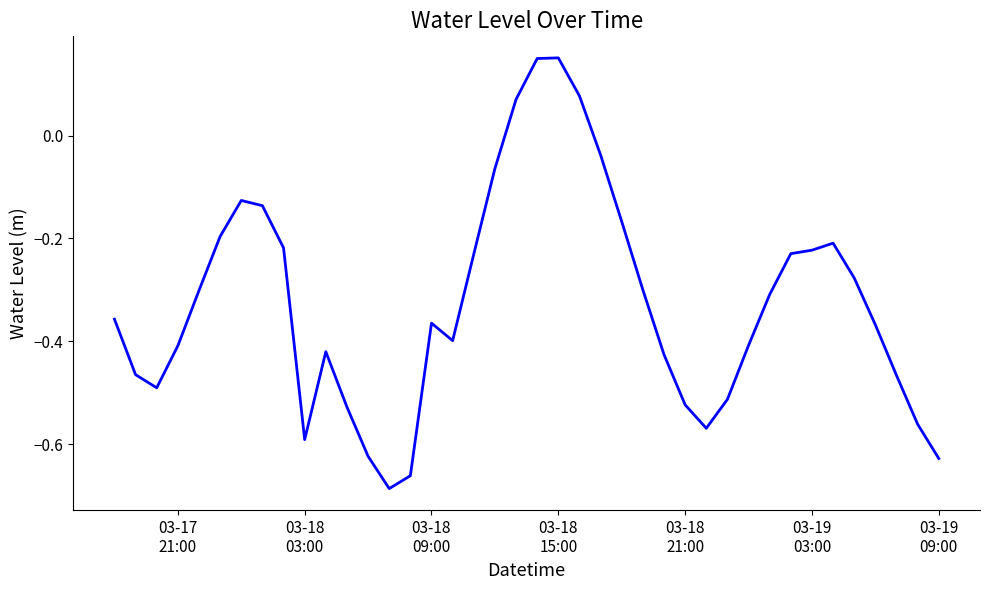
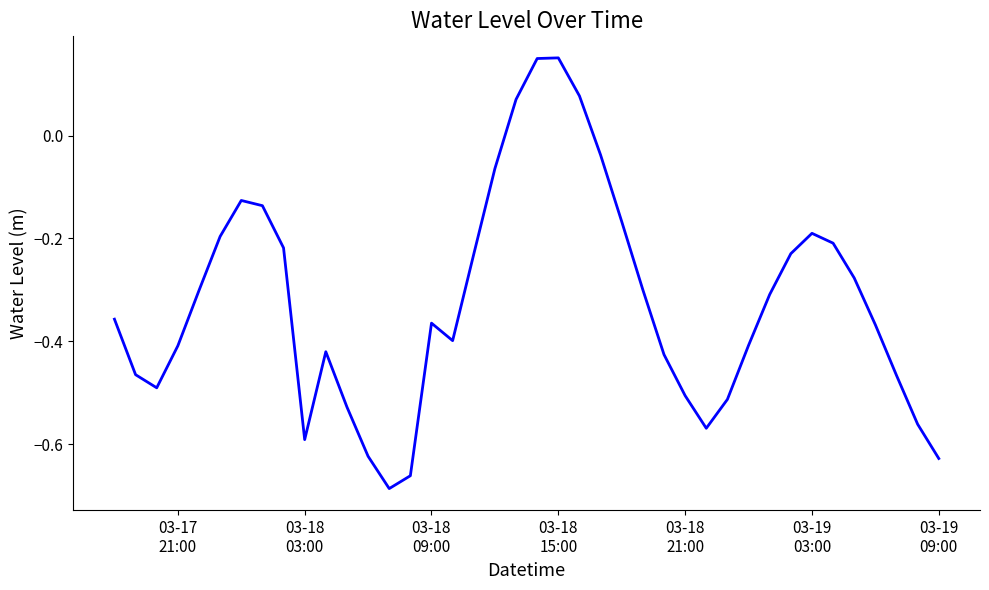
  {
    "03-17 21:00": -0.41,
    "03-18 03:00": -0.59,
    "03-18 09:00": -0.36,
    "03-18 15:00": 0.15,
-   "03-18 21:00": -0.52,
-   "03-19 03:00": -0.22,
+   "03-18 21:00": -0.51,
+   "03-19 03:00": -0.19,
    "03-19 09:00": -0.63
  }
